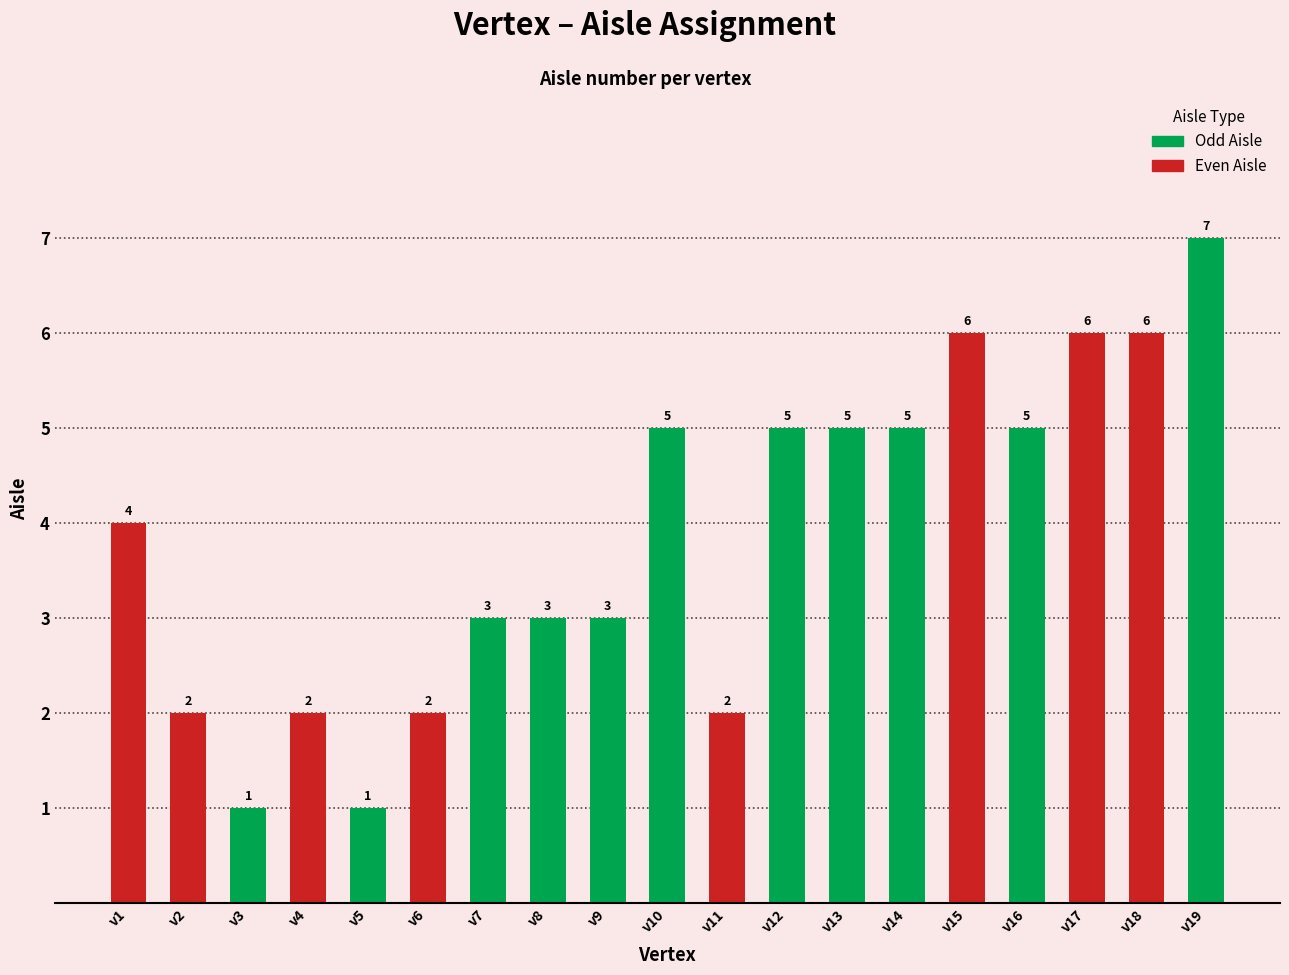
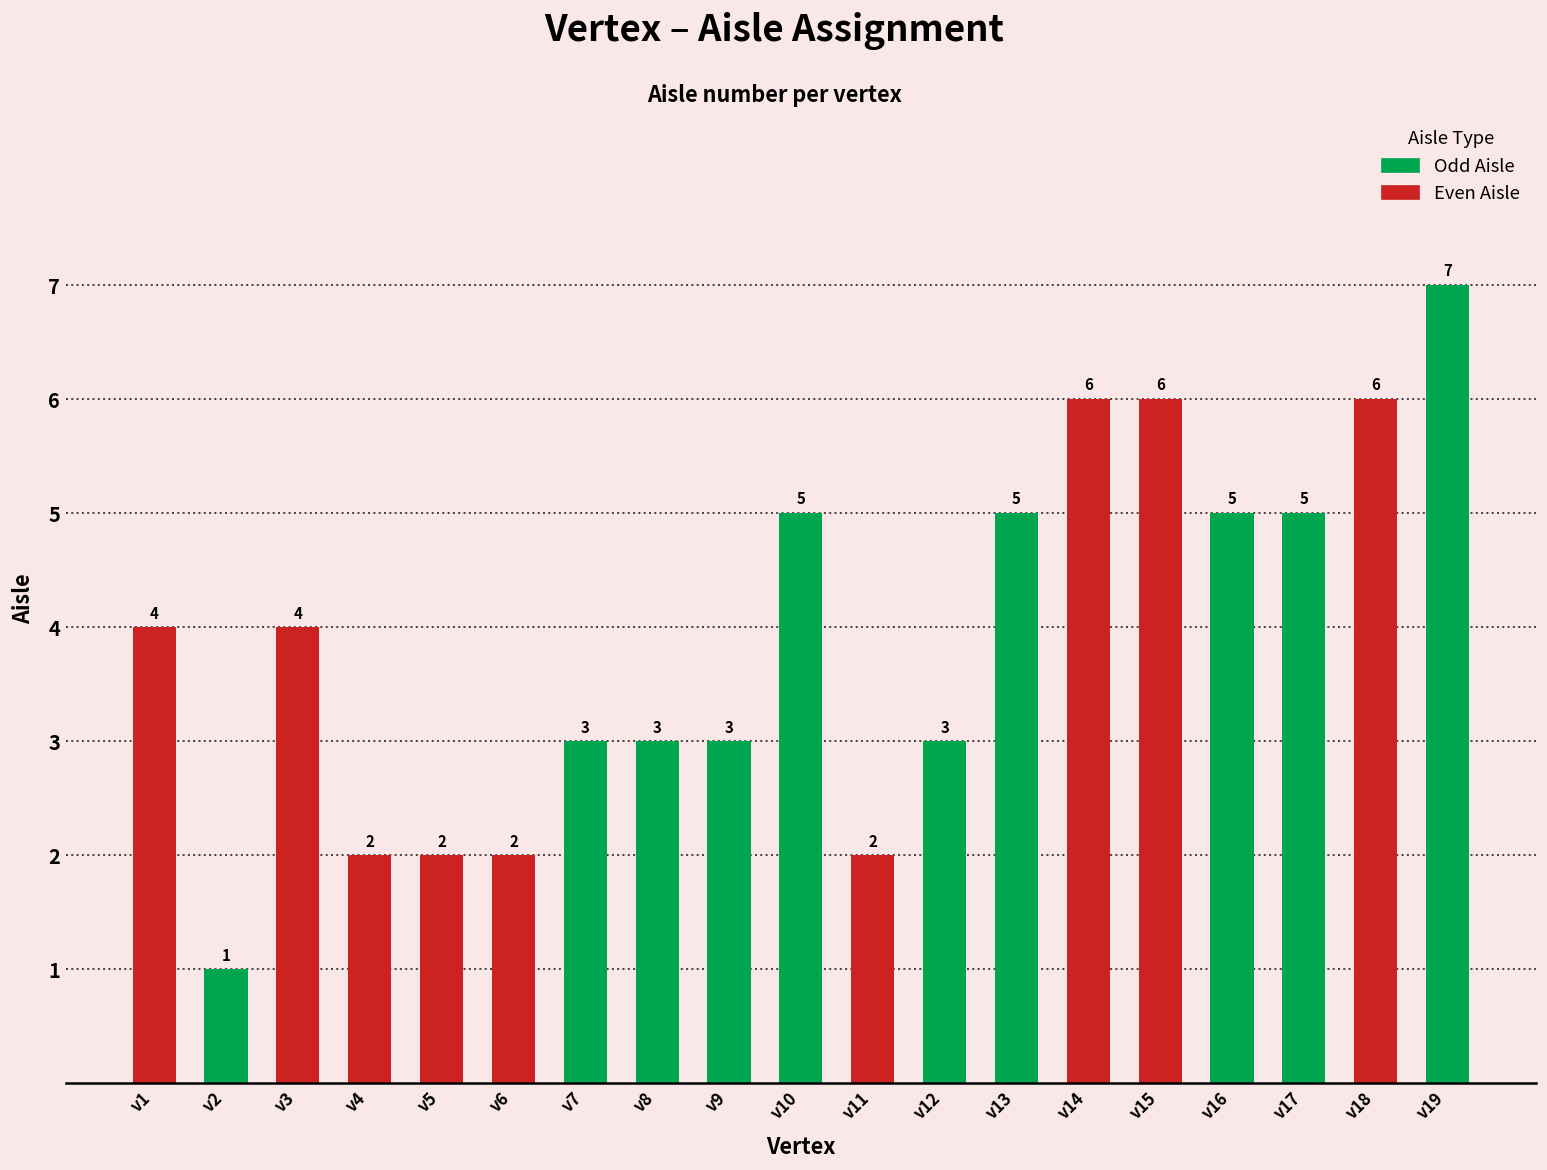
  {
    "v1": 4,
-   "v2": 2,
-   "v3": 1,
+   "v2": 1,
+   "v3": 4,
    "v4": 2,
-   "v5": 1,
+   "v5": 2,
    "v6": 2,
    "v7": 3,
    "v8": 3,
    "v9": 3,
    "v10": 5,
    "v11": 2,
-   "v12": 5,
+   "v12": 3,
    "v13": 5,
-   "v14": 5,
+   "v14": 6,
    "v15": 6,
    "v16": 5,
-   "v17": 6,
+   "v17": 5,
    "v18": 6,
    "v19": 7
  }
